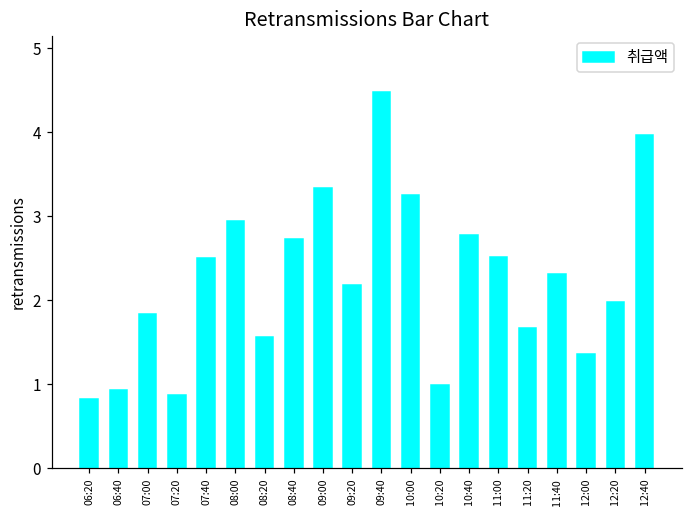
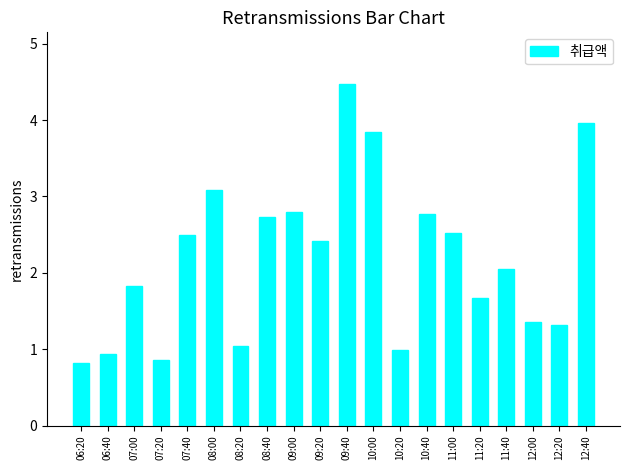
  {
    "06:20": 0.8,
    "06:40": 0.9,
    "07:00": 1.8,
    "07:20": 0.9,
    "07:40": 2.5,
-   "08:00": 2.9,
-   "08:20": 1.6,
+   "08:00": 3.1,
+   "08:20": 1.0,
    "08:40": 2.7,
-   "09:00": 3.3,
-   "09:20": 2.2,
+   "09:00": 2.8,
+   "09:20": 2.4,
    "09:40": 4.5,
-   "10:00": 3.3,
+   "10:00": 3.8,
    "10:20": 1.0,
    "10:40": 2.8,
    "11:00": 2.5,
    "11:20": 1.7,
-   "11:40": 2.3,
+   "11:40": 2.1,
    "12:00": 1.4,
-   "12:20": 2.0,
+   "12:20": 1.3,
    "12:40": 4.0
  }
